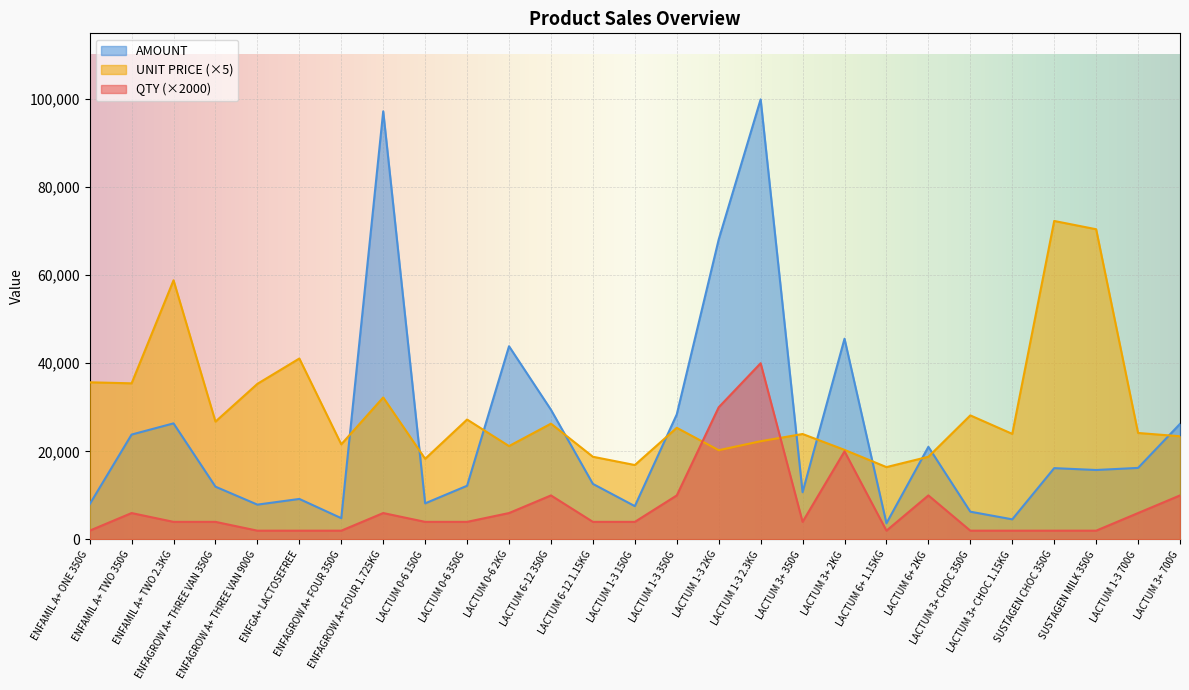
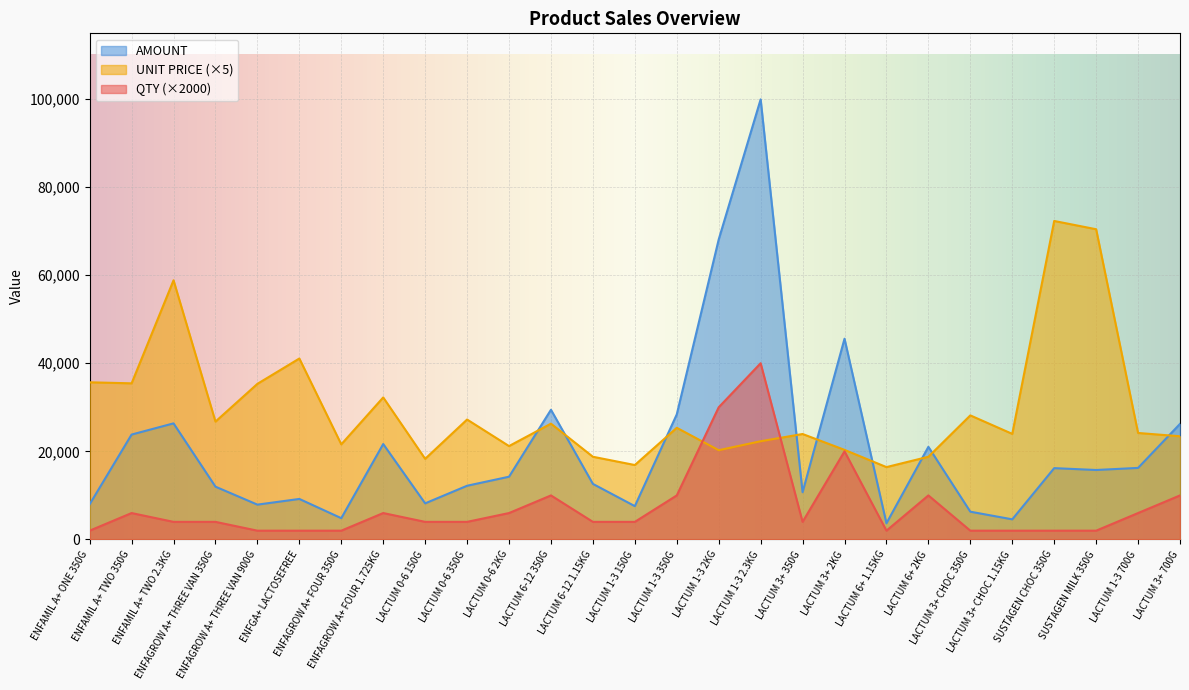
  {
    "AMOUNT": {
      "ENFAMIL A+ ONE 350G": "8,000",
      "ENFAMIL A+ TWO 350G": "24,000",
      "ENFAMIL A+ TWO 2.3KG": "26,000",
      "ENFAGROW A+ THREE VAN 350G": "12,000",
      "ENFAGROW A+ THREE VAN 900G": "8,000",
      "ENFGA+ LACTOSEFREE": "9,000",
      "ENFAGROW A+ FOUR 350G": "5,000",
-     "ENFAGROW A+ FOUR 1.725KG": "97,000",
+     "ENFAGROW A+ FOUR 1.725KG": "22,000",
      "LACTUM 0-6 150G": "8,000",
      "LACTUM 0-6 350G": "12,000",
-     "LACTUM 0-6 2KG": "44,000",
+     "LACTUM 0-6 2KG": "14,000",
      "LACTUM 6-12 350G": "29,000",
      "LACTUM 6-12 1.15KG": "13,000",
      "LACTUM 1-3 150G": "8,000",
      "LACTUM 1-3 350G": "28,000",
      "LACTUM 1-3 2KG": "68,000",
      "LACTUM 1-3 2.3KG": "100,000",
      "LACTUM 3+ 350G": "11,000",
      "LACTUM 3+ 2KG": "46,000",
      "LACTUM 6+ 1.15KG": "4,000",
      "LACTUM 6+ 2KG": "21,000",
      "LACTUM 3+ CHOC 350G": "6,000",
      "LACTUM 3+ CHOC 1.15KG": "5,000",
      "SUSTAGEN CHOC 350G": "16,000",
      "SUSTAGEN MILK 350G": "16,000",
      "LACTUM 1-3 700G": "16,000",
      "LACTUM 3+ 700G": "26,000"
    },
    "UNIT PRICE (×5)": {
      "ENFAMIL A+ ONE 350G": "36,000",
      "ENFAMIL A+ TWO 350G": "35,000",
      "ENFAMIL A+ TWO 2.3KG": "59,000",
      "ENFAGROW A+ THREE VAN 350G": "27,000",
      "ENFAGROW A+ THREE VAN 900G": "35,000",
      "ENFGA+ LACTOSEFREE": "41,000",
      "ENFAGROW A+ FOUR 350G": "22,000",
      "ENFAGROW A+ FOUR 1.725KG": "32,000",
      "LACTUM 0-6 150G": "18,000",
      "LACTUM 0-6 350G": "27,000",
      "LACTUM 0-6 2KG": "21,000",
      "LACTUM 6-12 350G": "26,000",
      "LACTUM 6-12 1.15KG": "19,000",
      "LACTUM 1-3 150G": "17,000",
      "LACTUM 1-3 350G": "25,000",
      "LACTUM 1-3 2KG": "20,000",
      "LACTUM 1-3 2.3KG": "22,000",
      "LACTUM 3+ 350G": "24,000",
      "LACTUM 6+ 1.15KG": "16,000",
      "LACTUM 6+ 2KG": "19,000",
      "LACTUM 3+ CHOC 350G": "28,000",
      "LACTUM 3+ CHOC 1.15KG": "24,000",
      "SUSTAGEN CHOC 350G": "72,000",
      "SUSTAGEN MILK 350G": "70,000",
      "LACTUM 1-3 700G": "24,000",
      "LACTUM 3+ 700G": "23,000"
    },
    "QTY (×2000)": {
      "ENFAMIL A+ ONE 350G": "2,000",
      "ENFAMIL A+ TWO 350G": "6,000",
      "ENFAMIL A+ TWO 2.3KG": "4,000",
      "ENFAGROW A+ THREE VAN 350G": "4,000",
      "ENFAGROW A+ THREE VAN 900G": "2,000",
      "ENFGA+ LACTOSEFREE": "2,000",
      "ENFAGROW A+ FOUR 350G": "2,000",
      "ENFAGROW A+ FOUR 1.725KG": "6,000",
      "LACTUM 0-6 150G": "4,000",
      "LACTUM 0-6 350G": "4,000",
      "LACTUM 0-6 2KG": "6,000",
      "LACTUM 6-12 350G": "10,000",
      "LACTUM 6-12 1.15KG": "4,000",
      "LACTUM 1-3 150G": "4,000",
      "LACTUM 1-3 350G": "10,000",
      "LACTUM 1-3 2KG": "30,000",
      "LACTUM 1-3 2.3KG": "40,000",
      "LACTUM 3+ 350G": "4,000",
      "LACTUM 6+ 1.15KG": "2,000",
      "LACTUM 6+ 2KG": "10,000",
      "LACTUM 3+ CHOC 350G": "2,000",
      "LACTUM 3+ CHOC 1.15KG": "2,000",
      "SUSTAGEN CHOC 350G": "2,000",
      "SUSTAGEN MILK 350G": "2,000",
      "LACTUM 1-3 700G": "6,000",
      "LACTUM 3+ 700G": "10,000"
    }
  }
